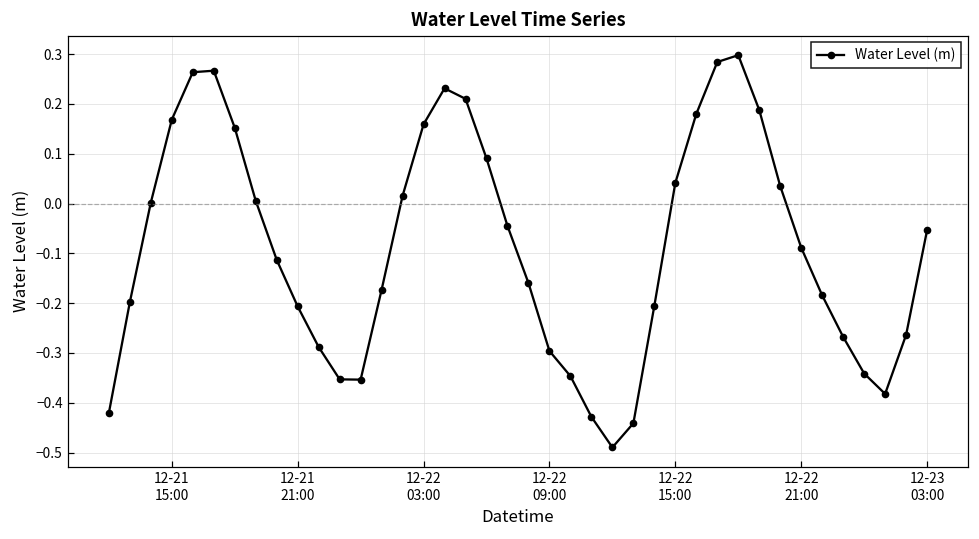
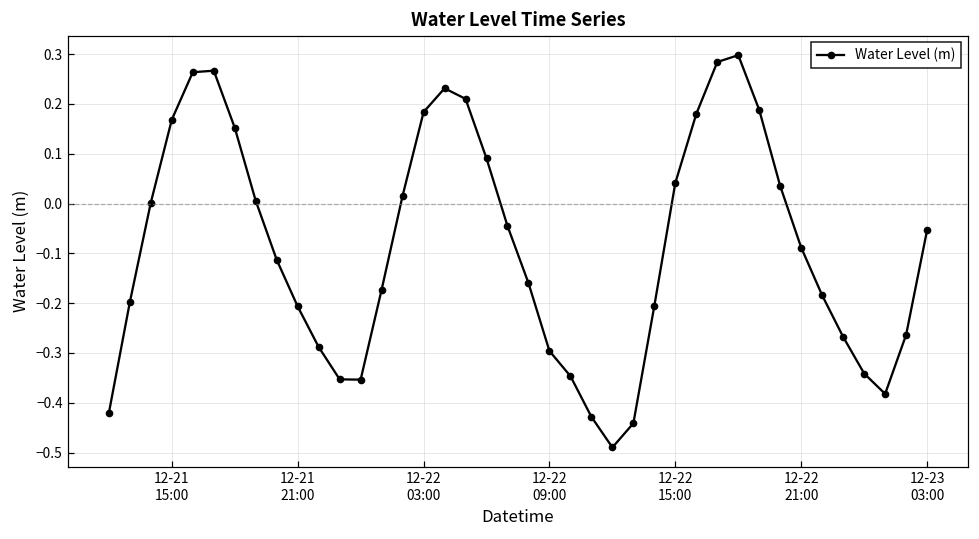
  {
    "12-21 15:00": 0.17,
    "12-21 21:00": -0.21,
-   "12-22 03:00": 0.16,
+   "12-22 03:00": 0.18,
    "12-22 09:00": -0.30,
    "12-22 15:00": 0.04,
    "12-22 21:00": -0.09,
    "12-23 03:00": -0.05
  }
